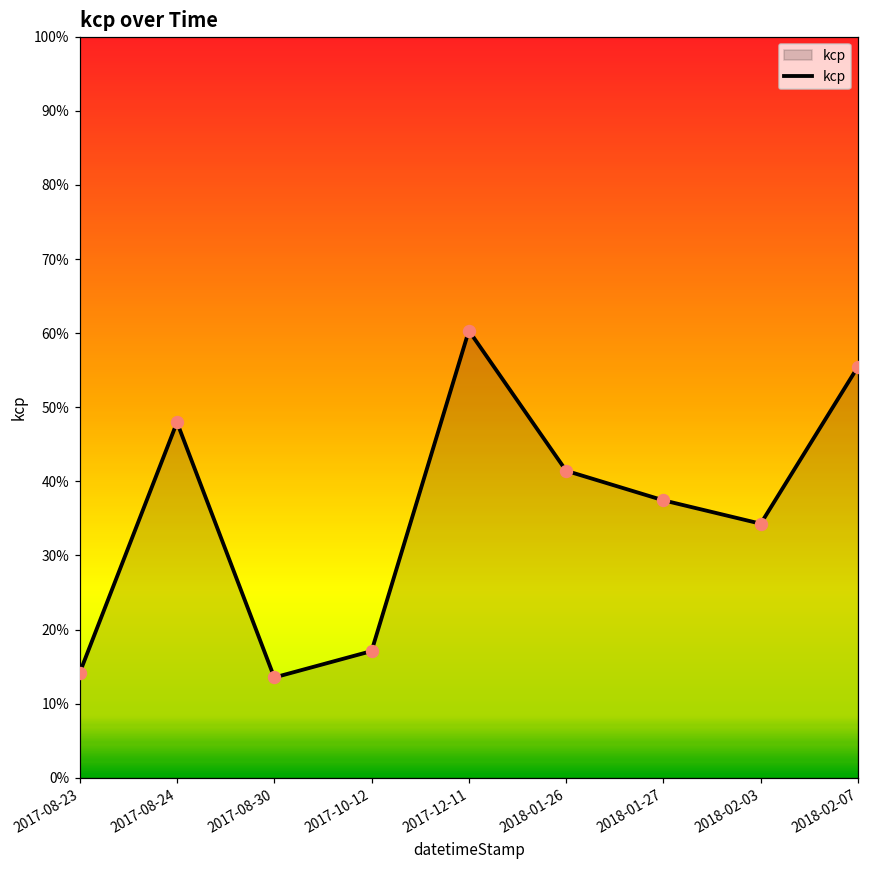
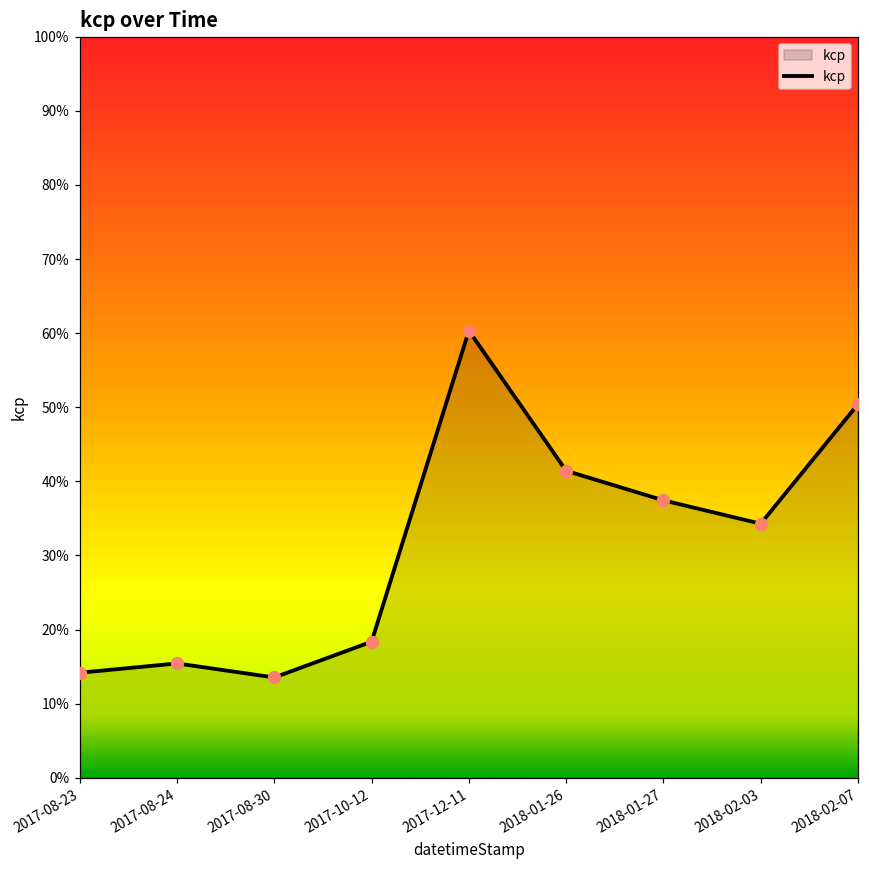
  {
    "2017-08-23": "14%",
-   "2017-08-24": "48%",
+   "2017-08-24": "15%",
    "2017-08-30": "14%",
-   "2017-10-12": "17%",
+   "2017-10-12": "18%",
    "2017-12-11": "60%",
    "2018-01-26": "41%",
    "2018-01-27": "37%",
    "2018-02-03": "34%",
-   "2018-02-07": "55%"
+   "2018-02-07": "50%"
  }
